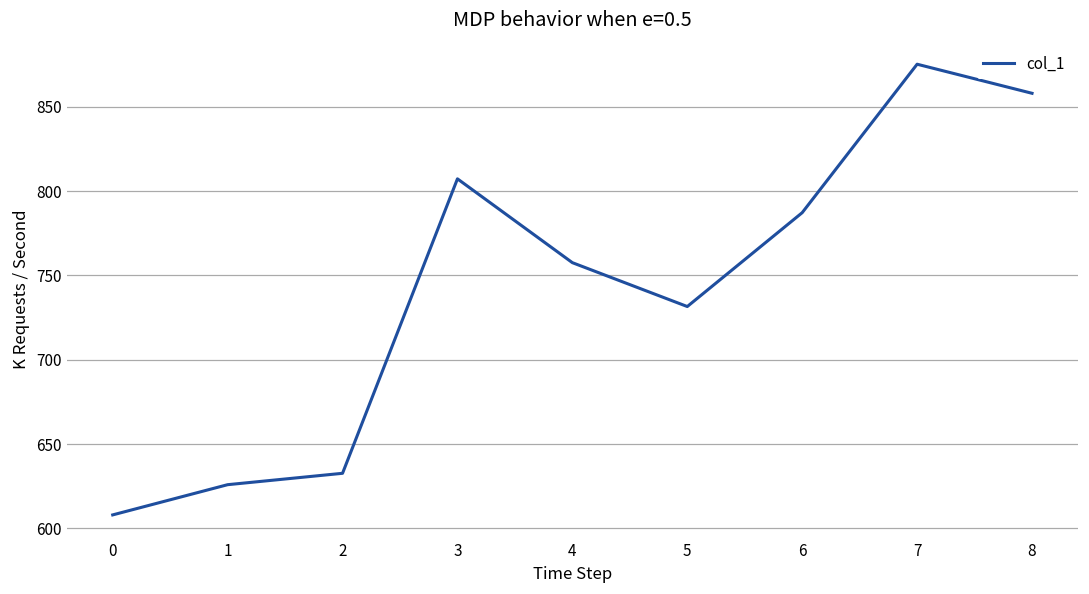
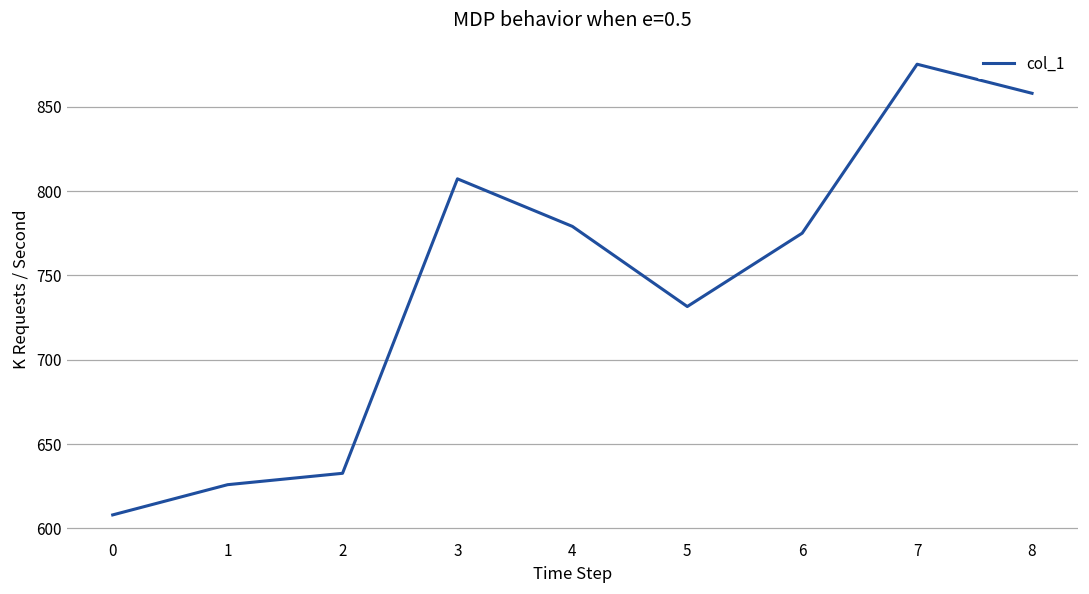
  {
    "0": 608,
    "1": 626,
    "2": 633,
    "3": 807,
-   "4": 758,
+   "4": 779,
    "5": 732,
-   "6": 787,
+   "6": 775,
    "7": 875,
    "8": 858
  }
